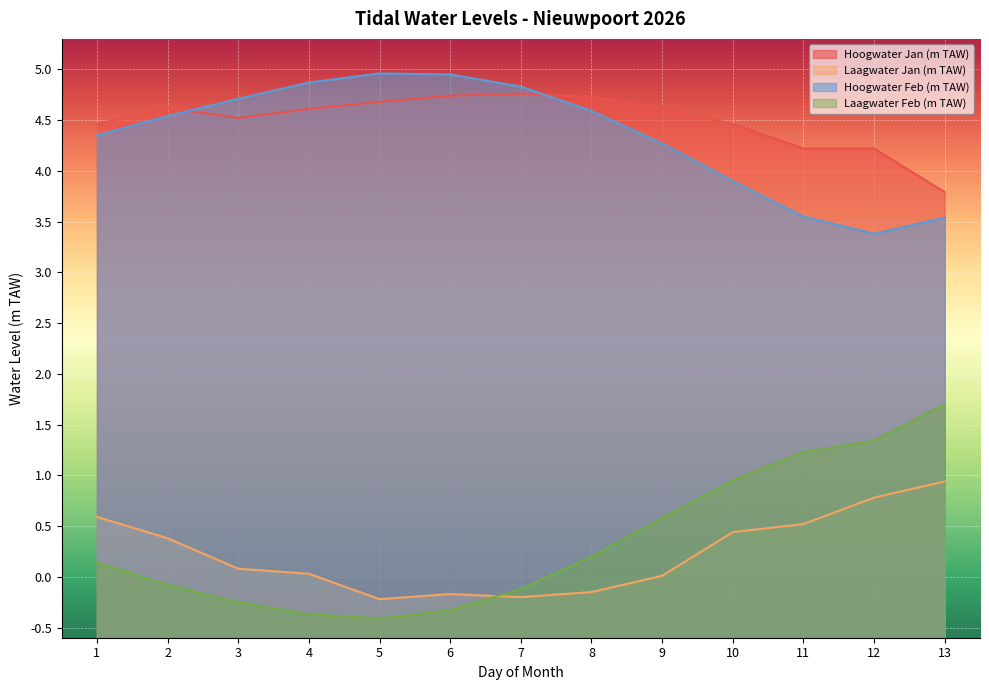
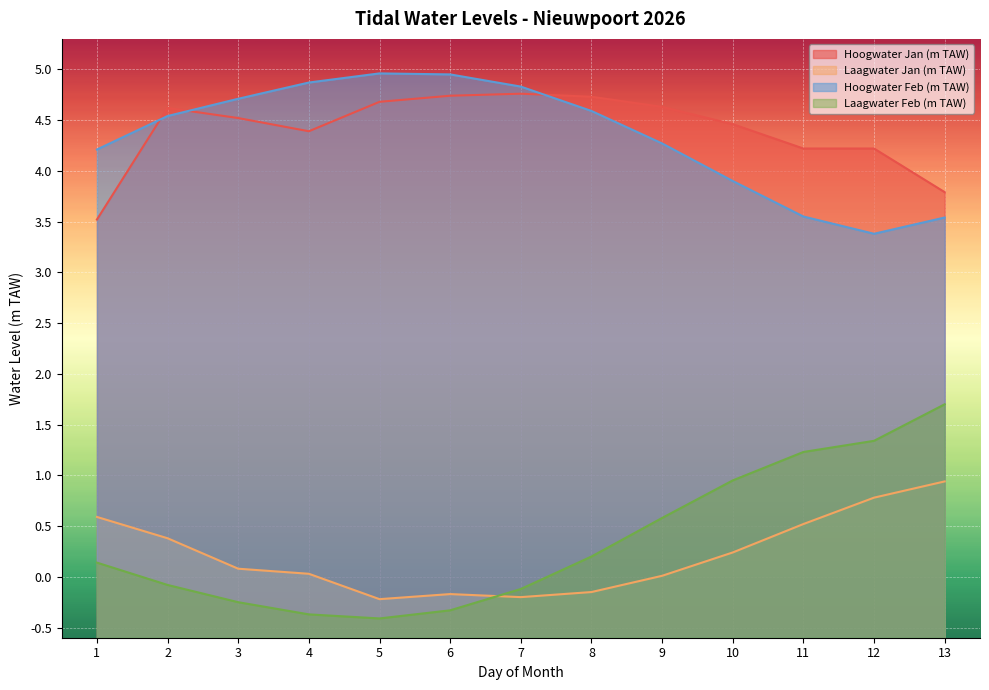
  {
    "Hoogwater Jan (m TAW)": {
-     "1": 4.46,
+     "1": 3.52,
      "2": 4.62,
      "3": 4.52,
-     "4": 4.61,
+     "4": 4.39,
      "5": 4.68,
      "6": 4.74,
      "7": 4.76,
      "8": 4.73,
      "9": 4.63,
      "10": 4.46,
      "11": 4.22,
      "12": 4.22,
      "13": 3.79
    },
    "Laagwater Jan (m TAW)": {
      "1": 0.59,
      "2": 0.38,
      "3": 0.08,
      "4": 0.03,
      "5": -0.22,
      "6": -0.17,
      "7": -0.20,
      "8": -0.15,
      "9": 0.01,
-     "10": 0.44,
+     "10": 0.24,
      "11": 0.52,
      "12": 0.78,
      "13": 0.94
    },
    "Hoogwater Feb (m TAW)": {
-     "1": 4.35,
+     "1": 4.21,
      "2": 4.54,
      "3": 4.71,
      "4": 4.87,
      "5": 4.96,
      "6": 4.95,
      "7": 4.83,
      "8": 4.59,
      "9": 4.27,
      "10": 3.90,
      "11": 3.55,
      "12": 3.38,
      "13": 3.54
    },
    "Laagwater Feb (m TAW)": {
      "1": 0.14,
      "2": -0.08,
      "3": -0.25,
      "4": -0.37,
      "5": -0.41,
      "6": -0.33,
      "7": -0.12,
      "8": 0.20,
      "9": 0.58,
      "10": 0.95,
      "11": 1.23,
      "12": 1.34,
      "13": 1.70
    }
  }
